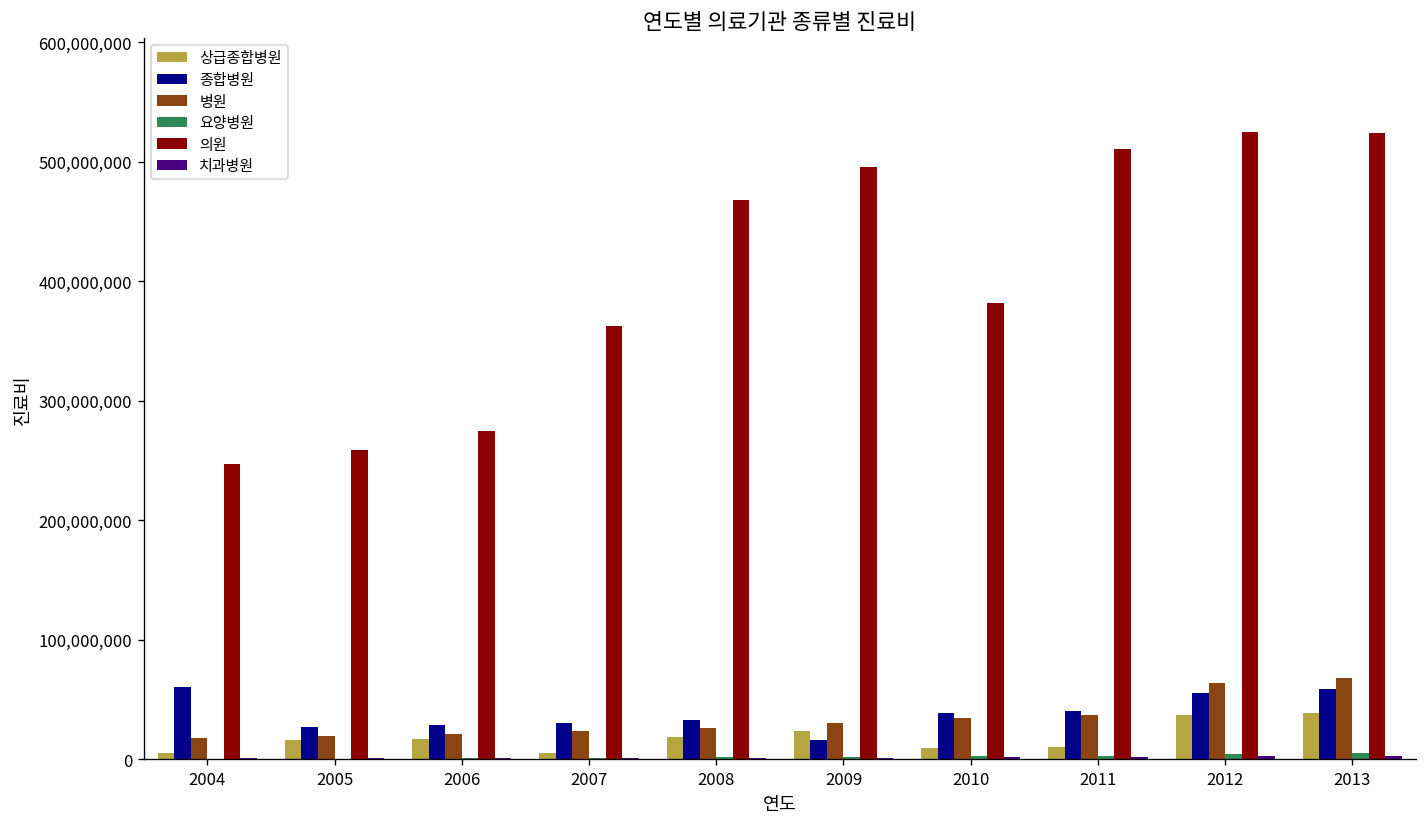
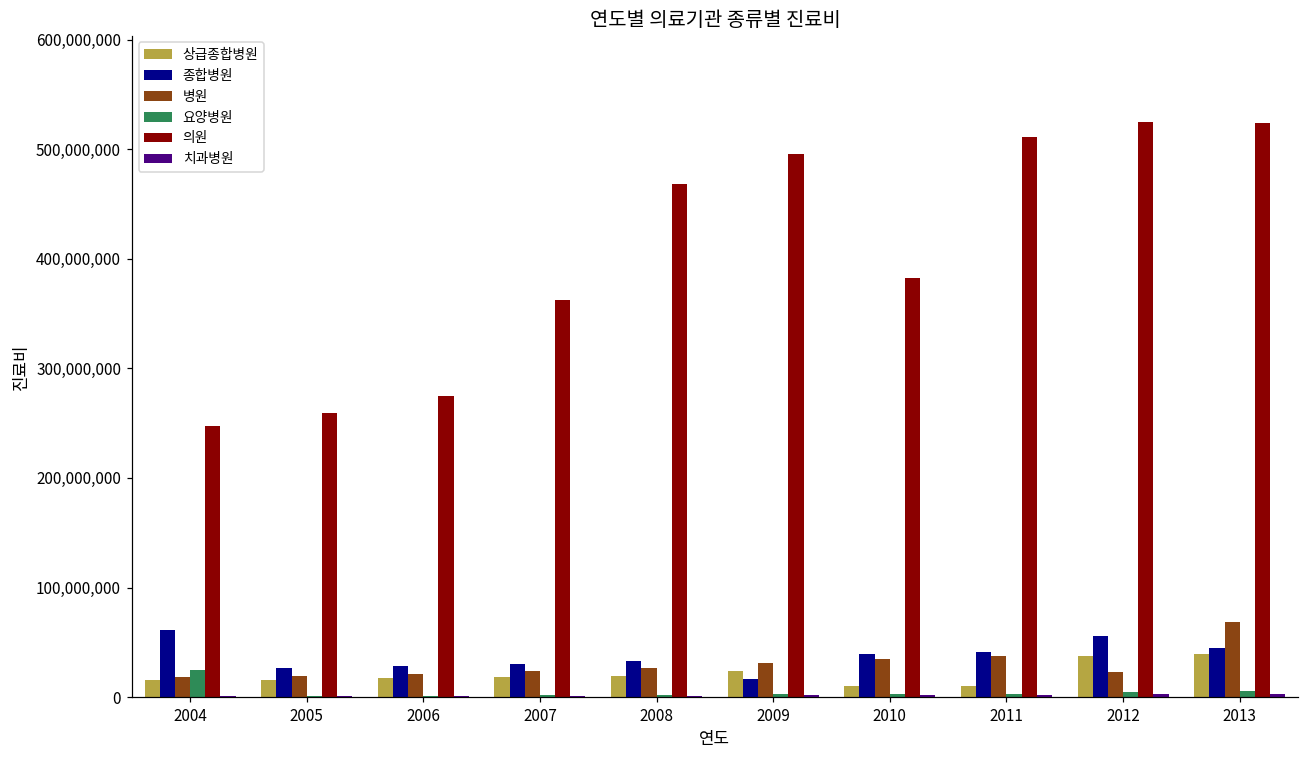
  {
    "상급종합병원": {
-     "2004": "10,000,000",
+     "2004": "20,000,000",
      "2005": "20,000,000",
      "2006": "20,000,000",
-     "2007": "10,000,000",
+     "2007": "20,000,000",
      "2008": "20,000,000",
      "2009": "20,000,000",
      "2010": "10,000,000",
      "2011": "10,000,000",
      "2012": "40,000,000",
      "2013": "40,000,000"
    },
    "종합병원": {
      "2004": "60,000,000",
      "2005": "30,000,000",
      "2006": "30,000,000",
      "2007": "30,000,000",
      "2008": "30,000,000",
      "2009": "20,000,000",
      "2010": "40,000,000",
      "2011": "40,000,000",
      "2012": "60,000,000",
-     "2013": "60,000,000"
+     "2013": "40,000,000"
    },
    "병원": {
      "2004": "20,000,000",
      "2005": "20,000,000",
      "2006": "20,000,000",
      "2007": "20,000,000",
      "2008": "30,000,000",
      "2009": "30,000,000",
      "2010": "30,000,000",
      "2011": "40,000,000",
-     "2012": "60,000,000",
+     "2012": "20,000,000",
      "2013": "70,000,000"
    },
    "요양병원": {
-     "2004": "0",
+     "2004": "20,000,000",
      "2010": "0",
      "2011": "0",
      "2012": "0",
      "2013": "10,000,000"
    },
    "의원": {
      "2004": "250,000,000",
      "2005": "260,000,000",
      "2006": "270,000,000",
      "2007": "360,000,000",
      "2008": "470,000,000",
      "2009": "500,000,000",
      "2010": "380,000,000",
      "2011": "510,000,000",
      "2012": "520,000,000",
      "2013": "520,000,000"
    },
    "치과병원": {
      "2012": "0",
      "2013": "0"
    }
  }
